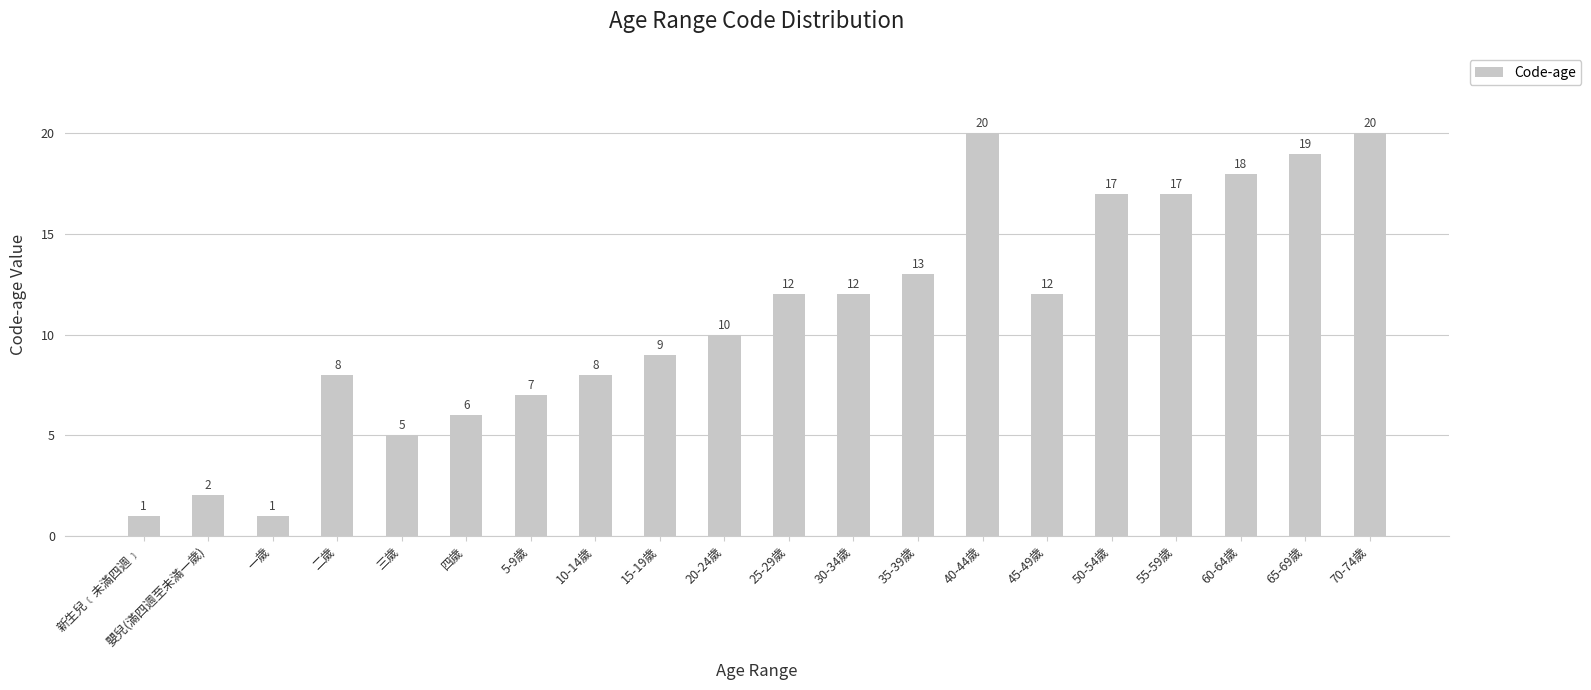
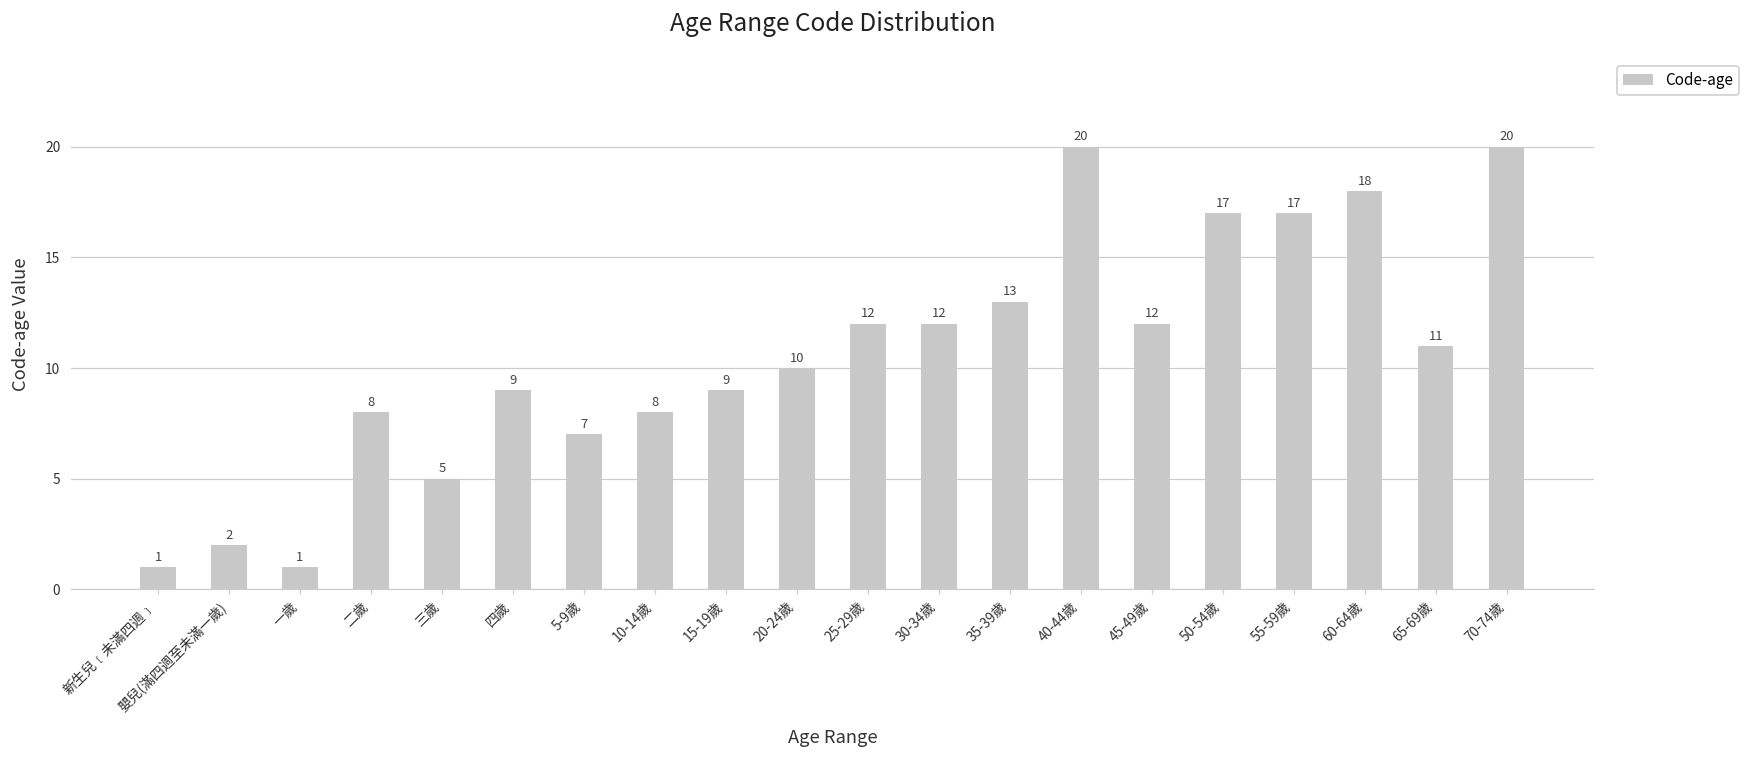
  {
    "新生兒﹝未滿四週﹞": 1,
    "嬰兒(滿四週至未滿一歲)": 2,
    "一歲": 1,
    "二歲": 8,
    "三歲": 5,
-   "四歲": 6,
+   "四歲": 9,
    "5-9歲": 7,
    "10-14歲": 8,
    "15-19歲": 9,
    "20-24歲": 10,
    "25-29歲": 12,
    "30-34歲": 12,
    "35-39歲": 13,
    "40-44歲": 20,
    "45-49歲": 12,
    "50-54歲": 17,
    "55-59歲": 17,
    "60-64歲": 18,
-   "65-69歲": 19,
+   "65-69歲": 11,
    "70-74歲": 20
  }
